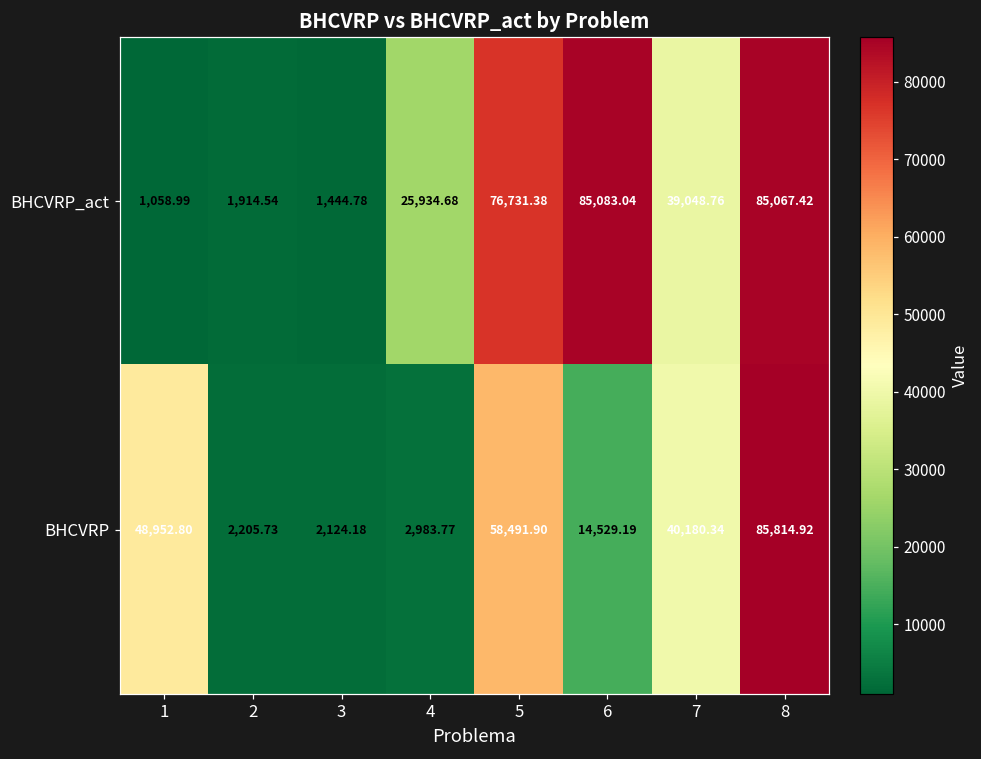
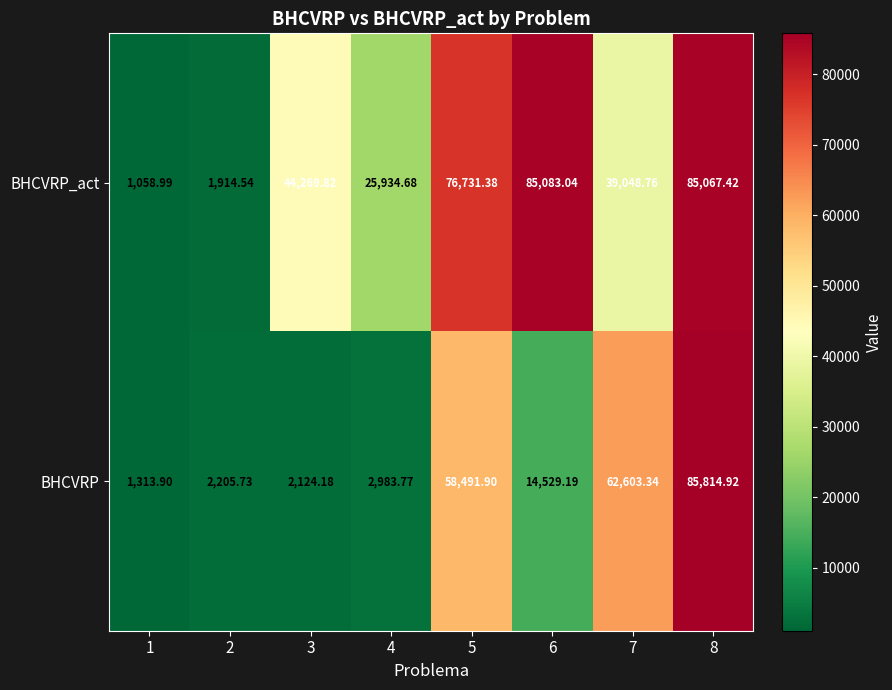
  {
    "BHCVRP_act": {
      "1": "1,058.99",
      "2": "1,914.54",
-     "3": "1,444.78",
+     "3": "44,269.82",
      "4": "25,934.68",
      "5": "76,731.38",
      "6": "85,083.04",
      "7": "39,048.76",
      "8": "85,067.42"
    },
    "BHCVRP": {
-     "1": "48,952.80",
+     "1": "1,313.90",
      "2": "2,205.73",
      "3": "2,124.18",
      "4": "2,983.77",
      "5": "58,491.90",
      "6": "14,529.19",
-     "7": "40,180.34",
+     "7": "62,603.34",
      "8": "85,814.92"
    }
  }
